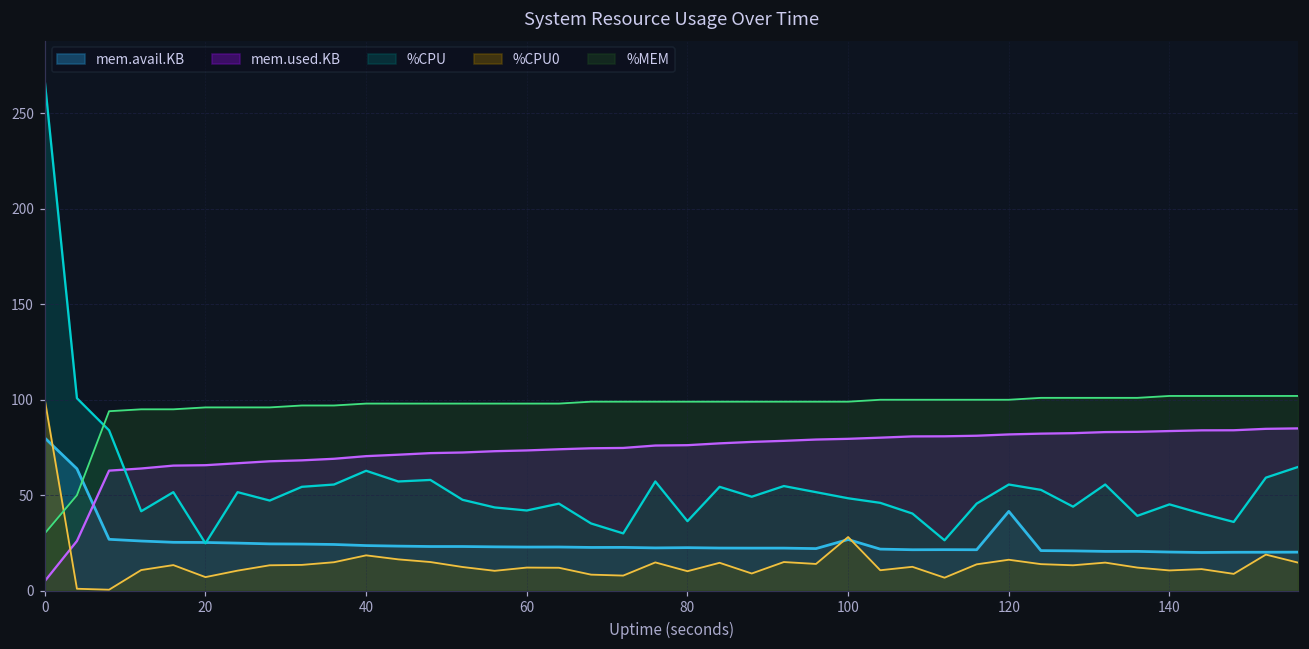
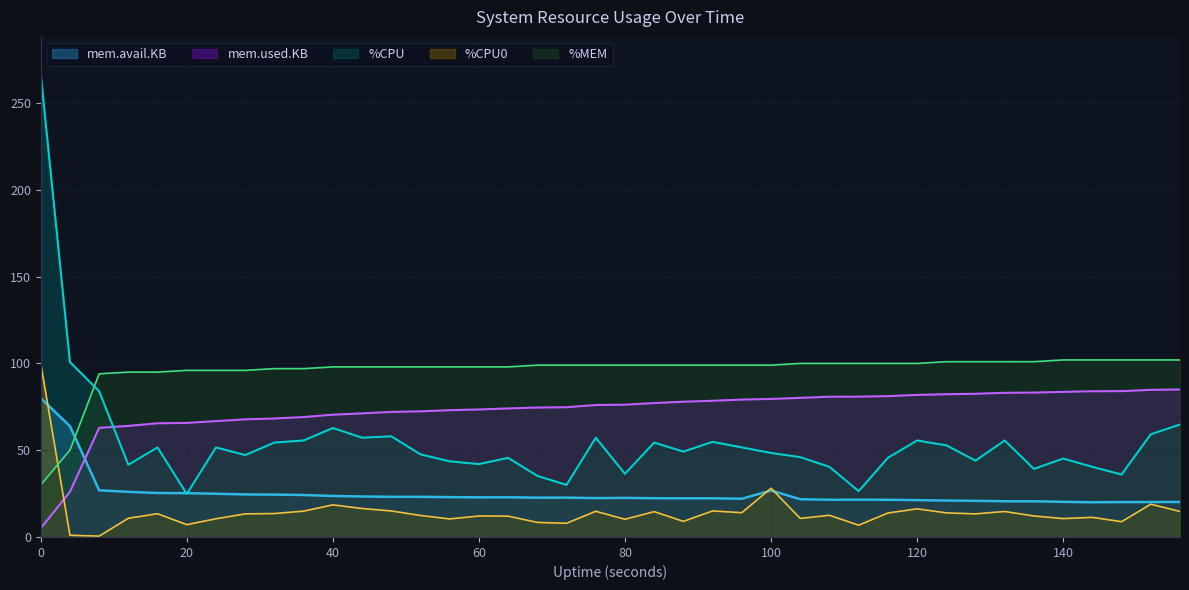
  {
    "mem.avail.KB": {
      "0": 80,
      "40": 24,
      "60": 23,
      "80": 23,
-     "120": 42,
+     "120": 21,
      "140": 20
    },
    "mem.used.KB": {
      "0": 5,
      "20": 66,
      "40": 70,
      "60": 73,
      "80": 76,
      "100": 80,
      "120": 82,
      "140": 84
    },
    "%CPU0": {
      "0": 100,
      "20": 7,
      "40": 19,
      "60": 12,
      "80": 10,
      "120": 16,
      "140": 11
    }
  }
